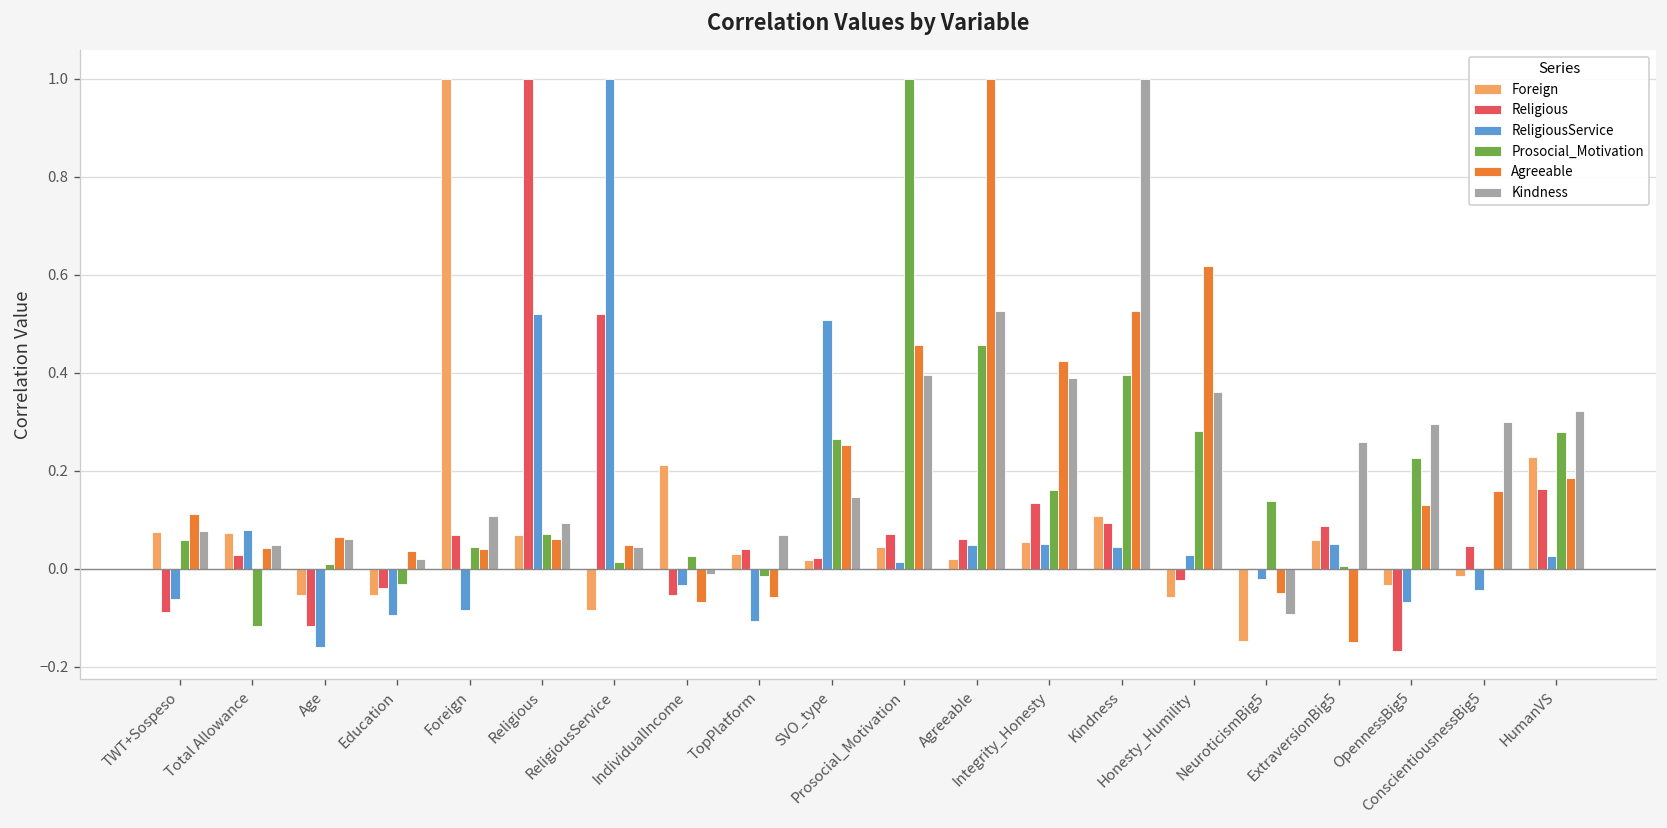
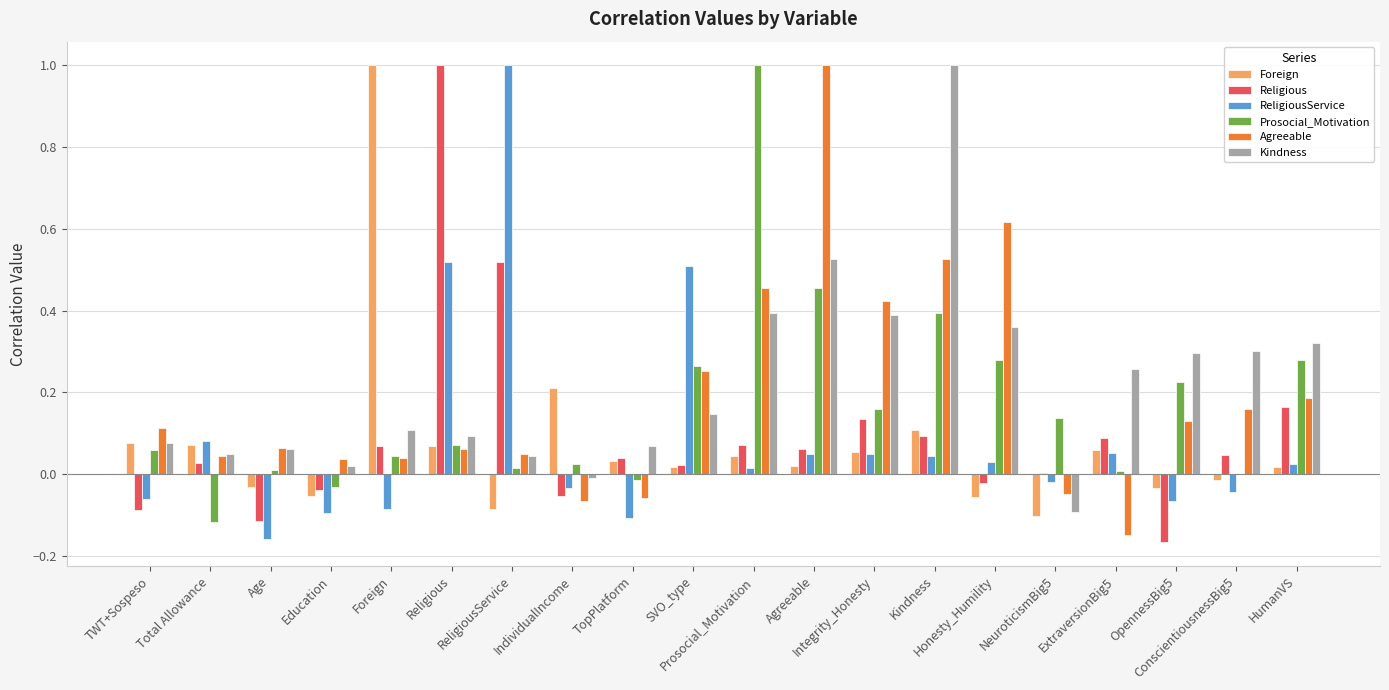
  {
    "Foreign": {
      "TWT+Sospeso": 0.08,
      "Total Allowance": 0.07,
-     "Age": -0.05,
+     "Age": -0.03,
      "Education": -0.05,
      "Foreign": 1.00,
      "Religious": 0.07,
      "ReligiousService": -0.09,
      "IndividualIncome": 0.21,
      "TopPlatform": 0.03,
      "SVO_type": 0.02,
      "Prosocial_Motivation": 0.05,
      "Agreeable": 0.02,
      "Integrity_Honesty": 0.05,
      "Kindness": 0.11,
      "Honesty_Humility": -0.06,
-     "NeuroticismBig5": -0.15,
+     "NeuroticismBig5": -0.10,
      "ExtraversionBig5": 0.06,
      "OpennessBig5": -0.03,
      "ConscientiousnessBig5": -0.01,
-     "HumanVS": 0.23
+     "HumanVS": 0.02
    },
    "ReligiousService": {
      "TWT+Sospeso": -0.06,
      "Total Allowance": 0.08,
      "Age": -0.16,
      "Education": -0.10,
      "Foreign": -0.09,
      "Religious": 0.52,
      "ReligiousService": 1.00,
      "IndividualIncome": -0.03,
      "TopPlatform": -0.11,
      "SVO_type": 0.51,
      "Prosocial_Motivation": 0.01,
      "Agreeable": 0.05,
      "Integrity_Honesty": 0.05,
      "Kindness": 0.05,
      "Honesty_Humility": 0.03,
      "NeuroticismBig5": -0.02,
      "ExtraversionBig5": 0.05,
      "OpennessBig5": -0.07,
      "ConscientiousnessBig5": -0.04,
      "HumanVS": 0.03
    },
    "Prosocial_Motivation": {
      "TWT+Sospeso": 0.06,
      "Total Allowance": -0.12,
      "Age": 0.01,
      "Education": -0.03,
      "Foreign": 0.05,
      "Religious": 0.07,
      "ReligiousService": 0.01,
      "IndividualIncome": 0.03,
      "TopPlatform": -0.02,
      "SVO_type": 0.27,
      "Prosocial_Motivation": 1.00,
      "Agreeable": 0.46,
      "Integrity_Honesty": 0.16,
      "Kindness": 0.40,
      "Honesty_Humility": 0.28,
      "NeuroticismBig5": 0.14,
      "OpennessBig5": 0.23,
      "HumanVS": 0.28
    },
    "Kindness": {
      "TWT+Sospeso": 0.08,
      "Total Allowance": 0.05,
      "Age": 0.06,
      "Education": 0.02,
      "Foreign": 0.11,
      "Religious": 0.09,
      "ReligiousService": 0.05,
      "IndividualIncome": -0.01,
      "TopPlatform": 0.07,
      "SVO_type": 0.15,
      "Prosocial_Motivation": 0.40,
      "Agreeable": 0.53,
      "Integrity_Honesty": 0.39,
      "Kindness": 1.00,
      "Honesty_Humility": 0.36,
      "NeuroticismBig5": -0.09,
      "ExtraversionBig5": 0.26,
      "OpennessBig5": 0.30,
      "ConscientiousnessBig5": 0.30,
      "HumanVS": 0.32
    }
  }
